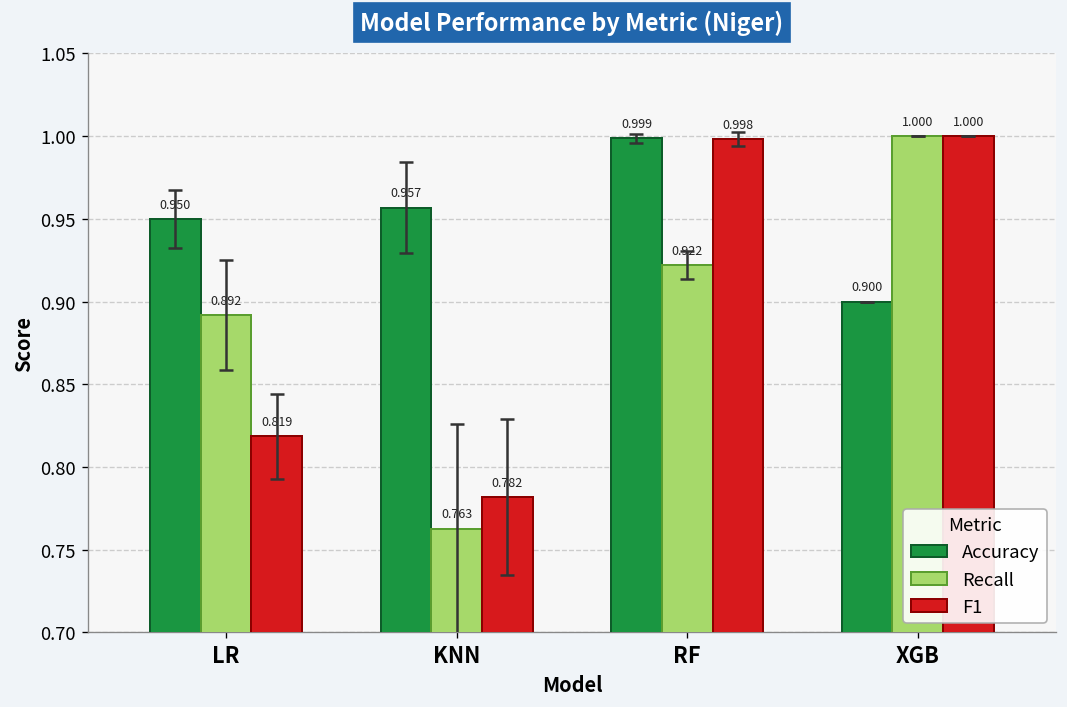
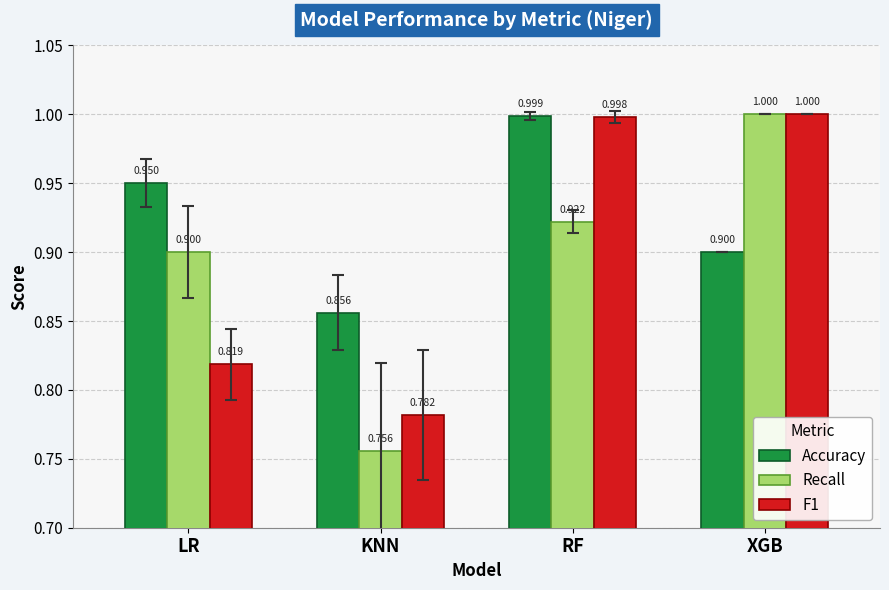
  {
    "Accuracy": {
      "LR": 0.950,
-     "KNN": 0.957,
+     "KNN": 0.856,
      "RF": 0.999,
      "XGB": 0.900
    },
    "Recall": {
-     "LR": 0.892,
-     "KNN": 0.763,
+     "LR": 0.900,
+     "KNN": 0.756,
      "XGB": 1.000
    },
    "F1": {
      "LR": 0.819,
      "KNN": 0.782,
      "XGB": 1.000
    }
  }
